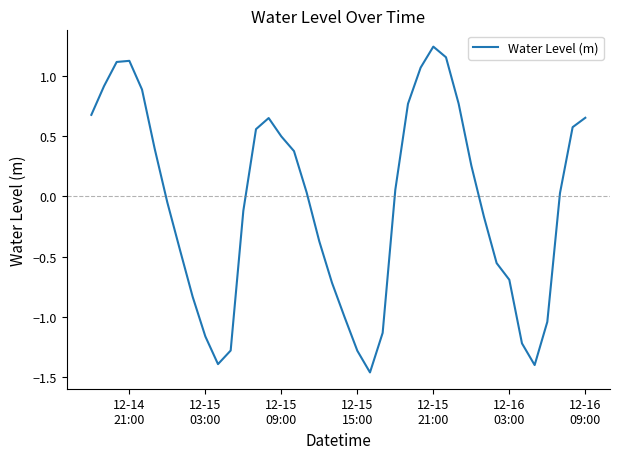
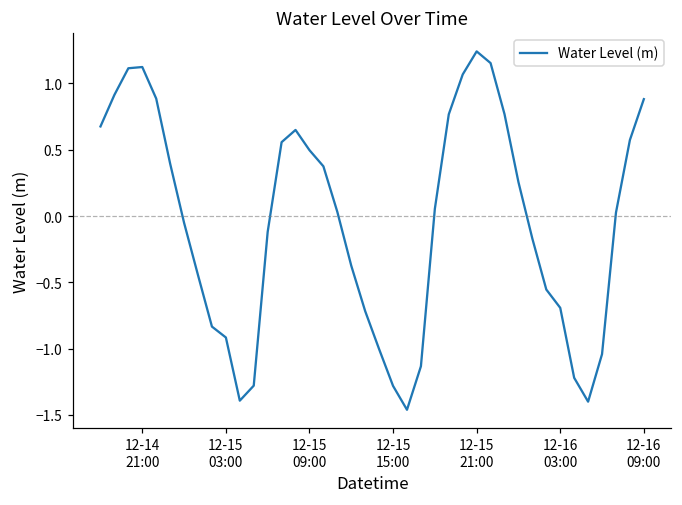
  {
    "12-14 21:00": 1.12,
-   "12-15 03:00": -1.16,
+   "12-15 03:00": -0.92,
    "12-15 09:00": 0.50,
    "12-15 15:00": -1.28,
    "12-15 21:00": 1.24,
    "12-16 03:00": -0.69,
-   "12-16 09:00": 0.65
+   "12-16 09:00": 0.88
  }
